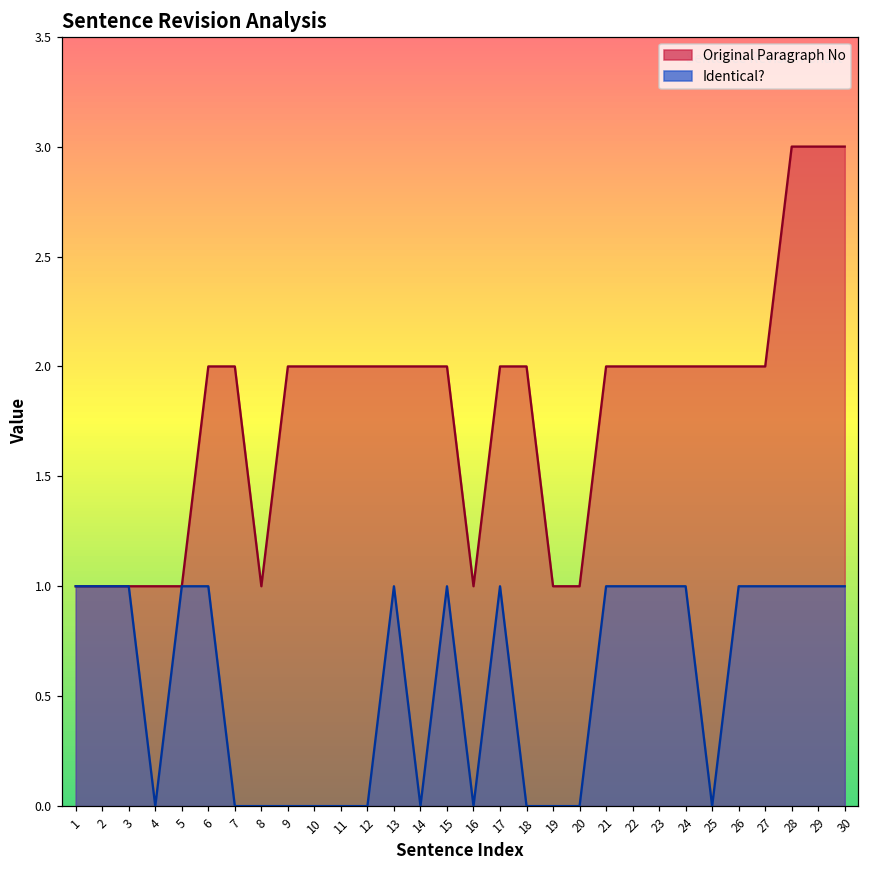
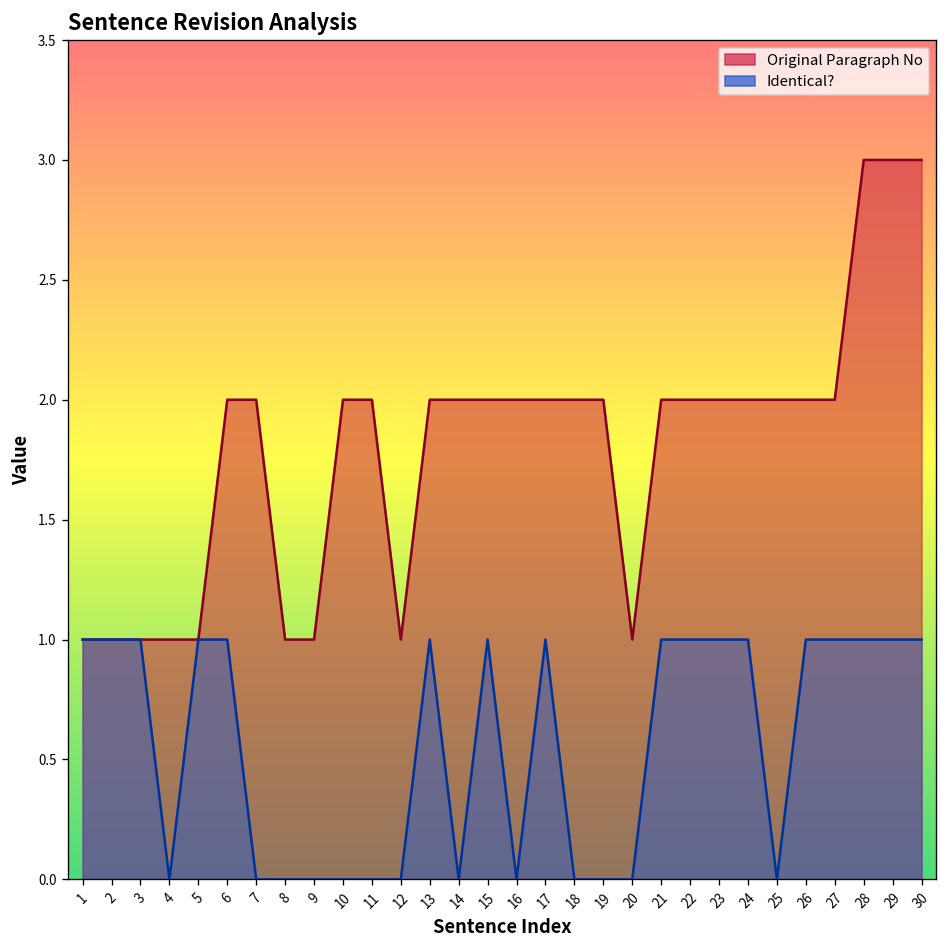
  {
    "Original Paragraph No": {
      "4": 1,
      "6": 2,
      "7": 2,
      "8": 1,
-     "9": 2,
+     "9": 1,
      "10": 2,
      "11": 2,
-     "12": 2,
+     "12": 1,
      "13": 2,
      "14": 2,
      "15": 2,
-     "16": 1,
+     "16": 2,
      "17": 2,
      "18": 2,
-     "19": 1,
+     "19": 2,
      "20": 1,
      "21": 2,
      "22": 2,
      "23": 2,
      "24": 2,
      "25": 2,
      "26": 2,
      "27": 2,
      "28": 3,
      "29": 3,
      "30": 3
    },
    "Identical?": {
      "4": 0,
      "6": 1,
      "7": 0,
      "8": 0,
      "9": 0,
      "10": 0,
      "11": 0,
      "12": 0,
      "13": 1,
      "14": 0,
      "15": 1,
      "16": 0,
      "17": 1,
      "18": 0,
      "19": 0,
      "20": 0,
      "21": 1,
      "22": 1,
      "23": 1,
      "24": 1,
      "25": 0,
      "26": 1,
      "27": 1,
      "28": 1,
      "29": 1,
      "30": 1
    }
  }
